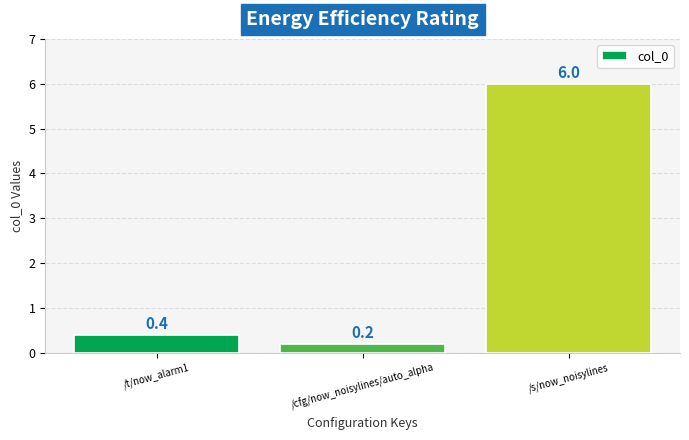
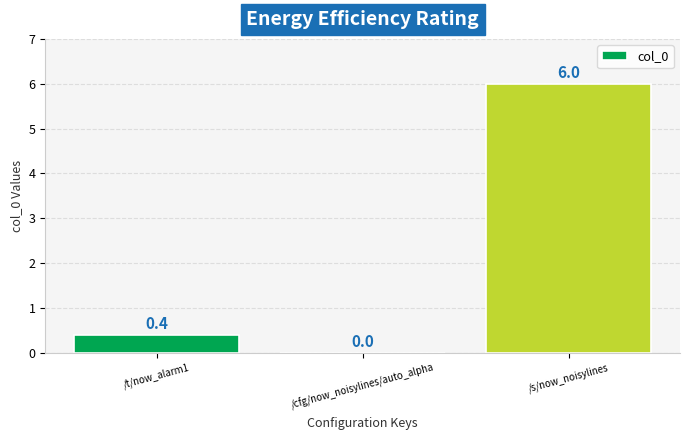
  {
    "/t/now_alarm1": 0.4,
-   "/cfg/now_noisylines/auto_alpha": 0.2,
+   "/cfg/now_noisylines/auto_alpha": 0.0,
    "/s/now_noisylines": 6.0
  }
